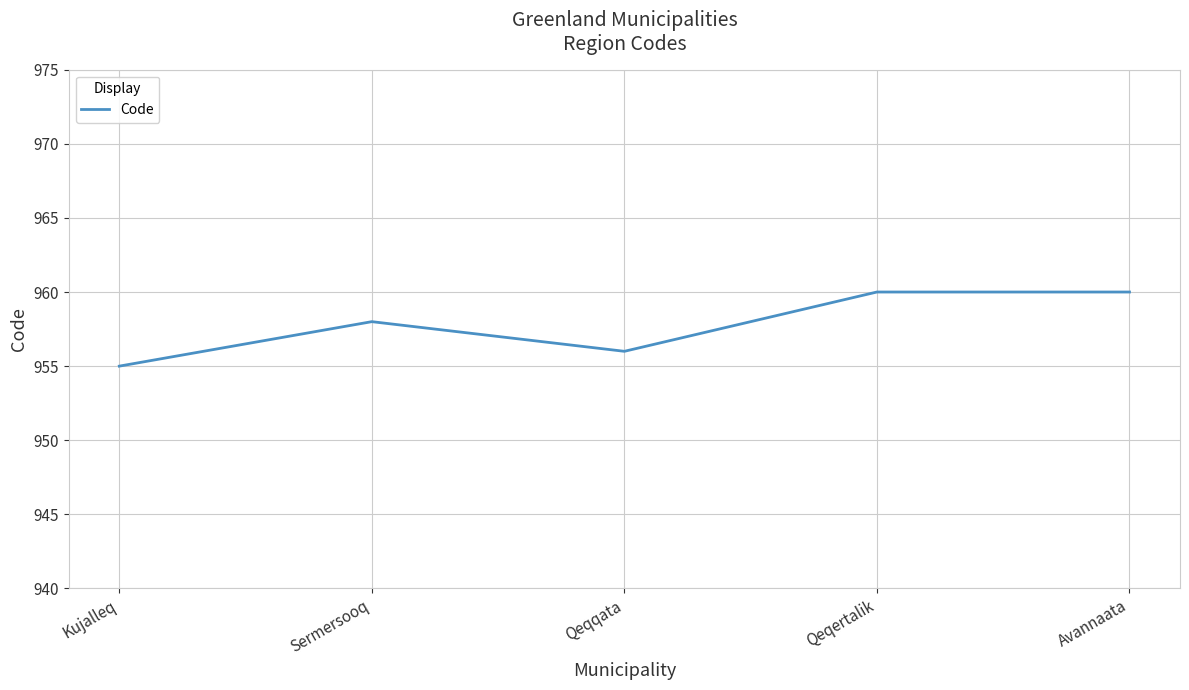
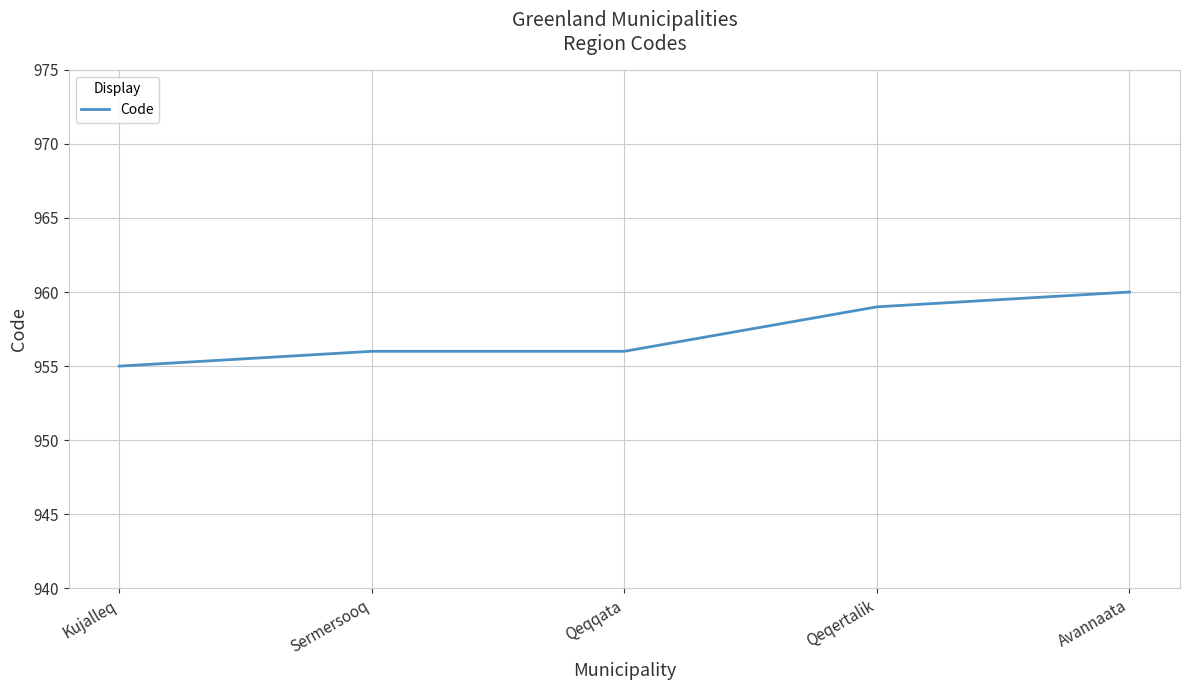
  {
    "Kujalleq": 955,
-   "Sermersooq": 958,
+   "Sermersooq": 956,
    "Qeqqata": 956,
-   "Qeqertalik": 960,
+   "Qeqertalik": 959,
    "Avannaata": 960
  }
